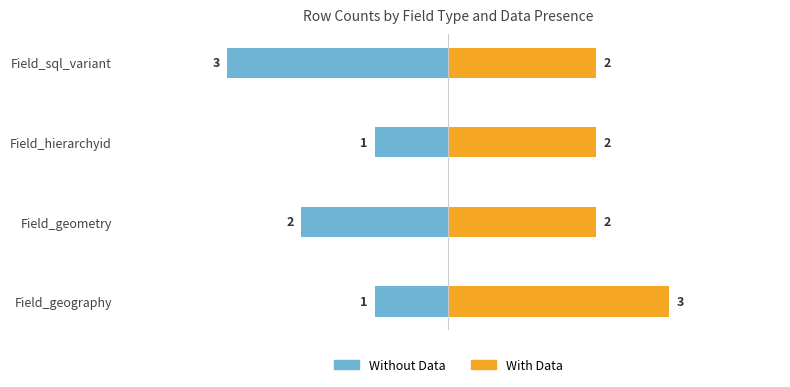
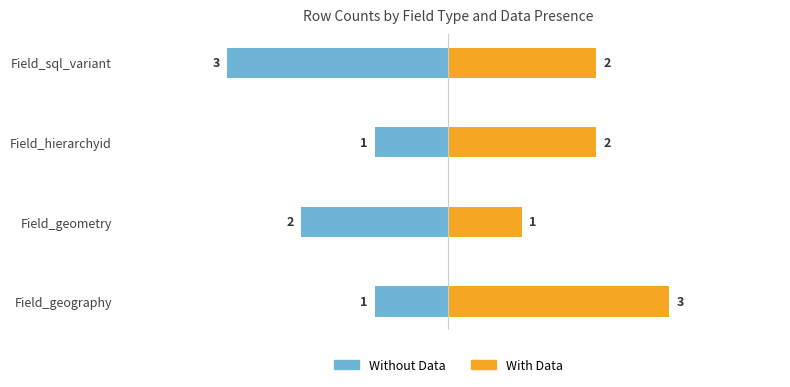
  {
    "With Data": {
      "Field_sql_variant": 2,
      "Field_hierarchyid": 2,
-     "Field_geometry": 2,
+     "Field_geometry": 1,
      "Field_geography": 3
    }
  }
